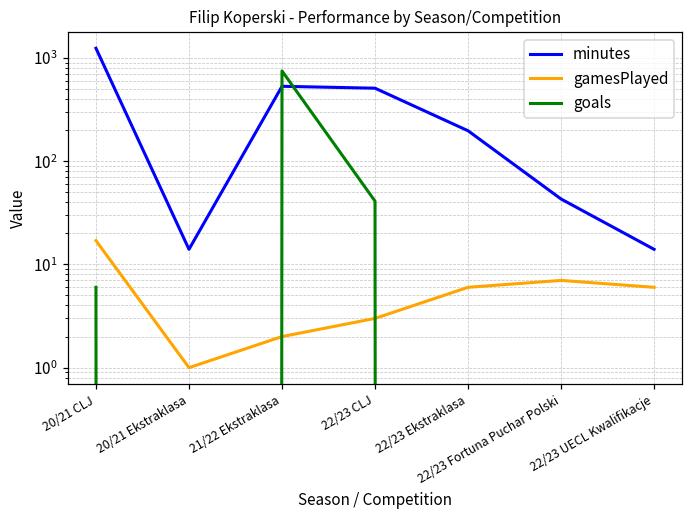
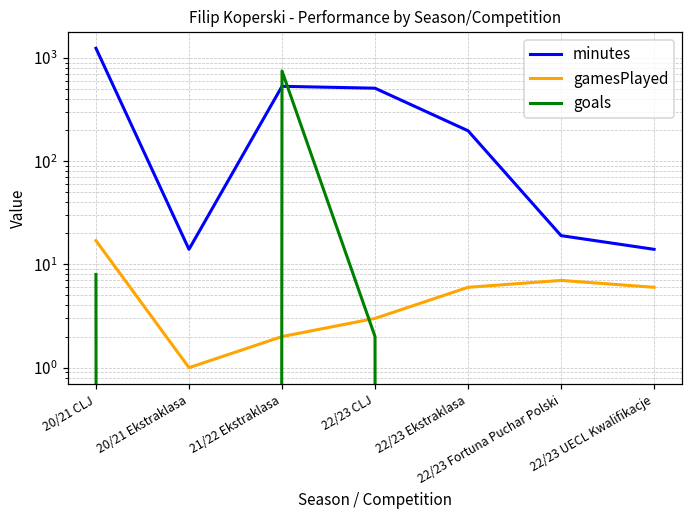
  {
    "minutes": {
      "20/21 CLJ": 1200,
      "20/21 Ekstraklasa": 14,
      "21/22 Ekstraklasa": 500,
      "22/23 CLJ": 500,
      "22/23 Ekstraklasa": 200,
-     "22/23 Fortuna Puchar Polski": 40,
+     "22/23 Fortuna Puchar Polski": 19,
      "22/23 UECL Kwalifikacje": 14
    },
    "gamesPlayed": {
      "20/21 CLJ": 17,
      "20/21 Ekstraklasa": 1,
      "21/22 Ekstraklasa": 2,
      "22/23 CLJ": 3,
      "22/23 Ekstraklasa": 6,
      "22/23 Fortuna Puchar Polski": 7,
      "22/23 UECL Kwalifikacje": 6
    },
    "goals": {
-     "20/21 CLJ": 6,
+     "20/21 CLJ": 8,
      "21/22 Ekstraklasa": 700,
-     "22/23 CLJ": 40
+     "22/23 CLJ": 2
    }
  }
